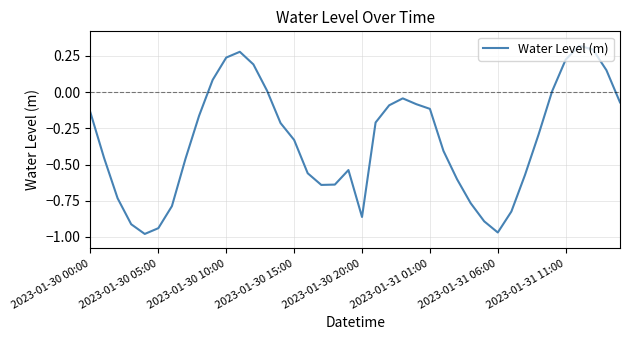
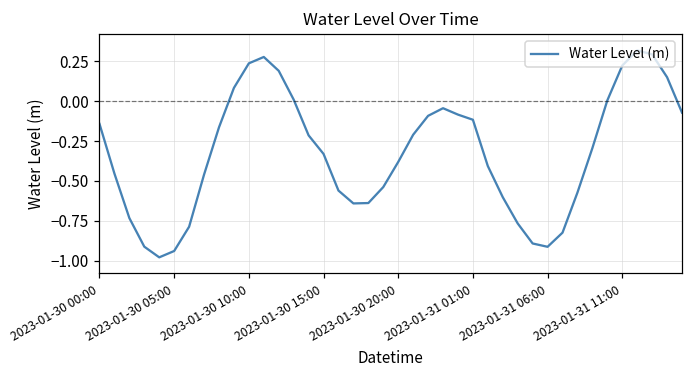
  {
    "2023-01-30 00:00": -0.14,
    "2023-01-30 05:00": -0.94,
    "2023-01-30 10:00": 0.24,
    "2023-01-30 15:00": -0.33,
-   "2023-01-30 20:00": -0.86,
+   "2023-01-30 20:00": -0.38,
    "2023-01-31 01:00": -0.12,
-   "2023-01-31 06:00": -0.97
+   "2023-01-31 06:00": -0.91
  }
